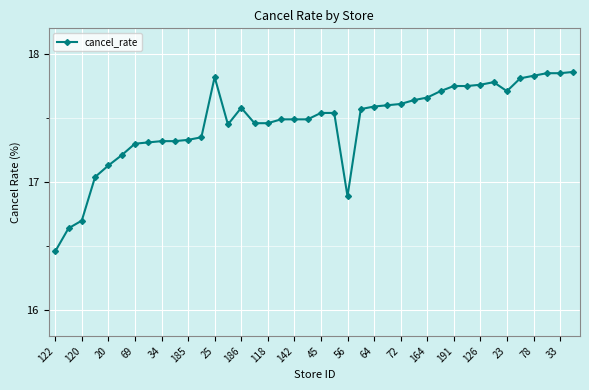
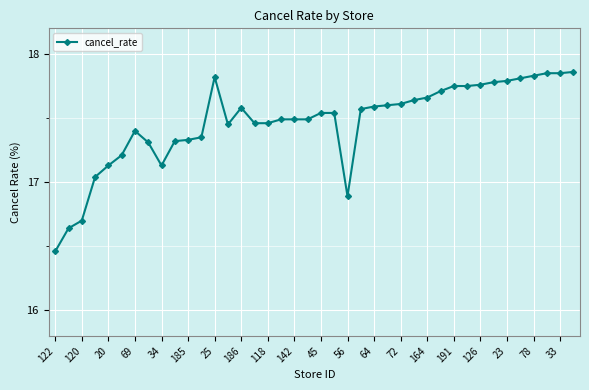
  {
    "122": 16.46,
    "120": 16.70,
    "20": 17.13,
-   "69": 17.3,
-   "34": 17.32,
+   "69": 17.4,
+   "34": 17.13,
    "185": 17.33,
    "25": 17.82,
    "186": 17.58,
    "118": 17.46,
    "142": 17.49,
    "45": 17.54,
    "56": 16.89,
    "64": 17.59,
    "72": 17.61,
    "164": 17.66,
    "191": 17.75,
    "126": 17.76,
-   "23": 17.71,
+   "23": 17.79,
    "78": 17.83,
    "33": 17.85
  }
